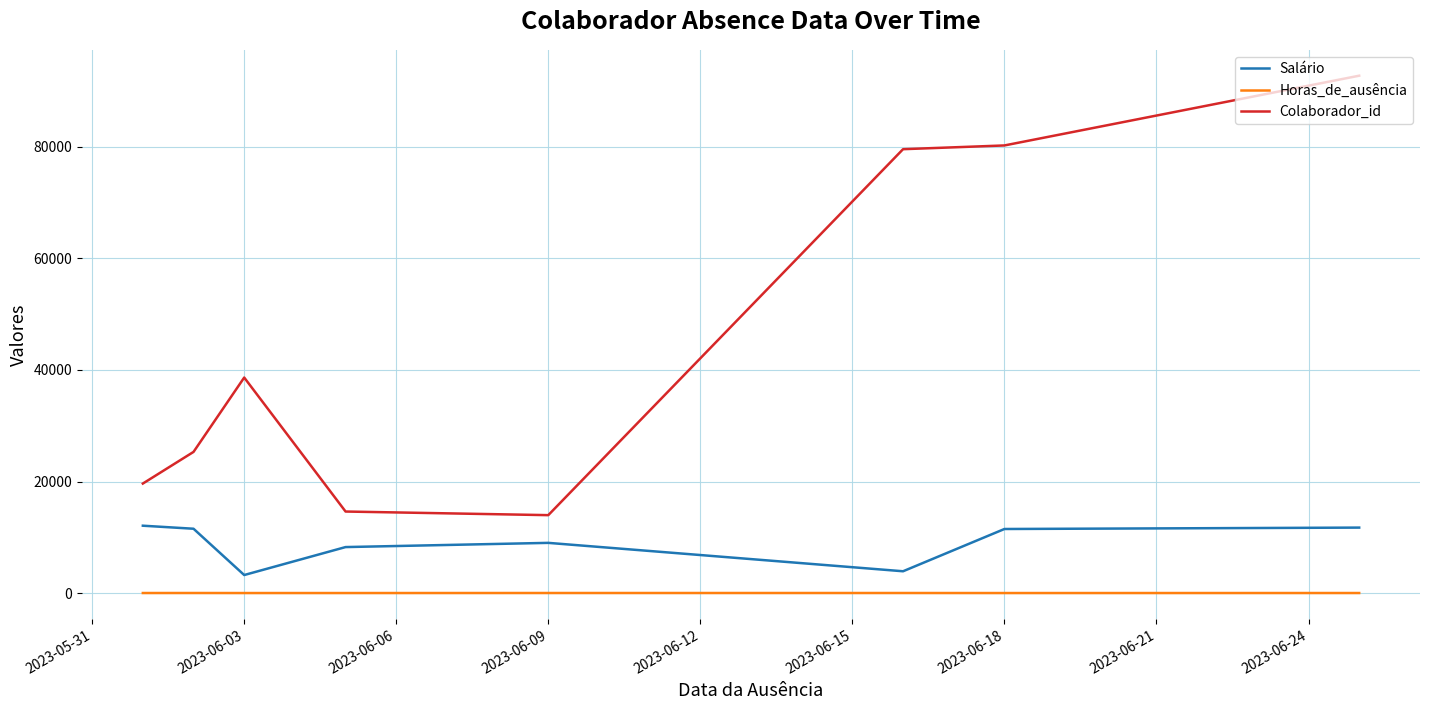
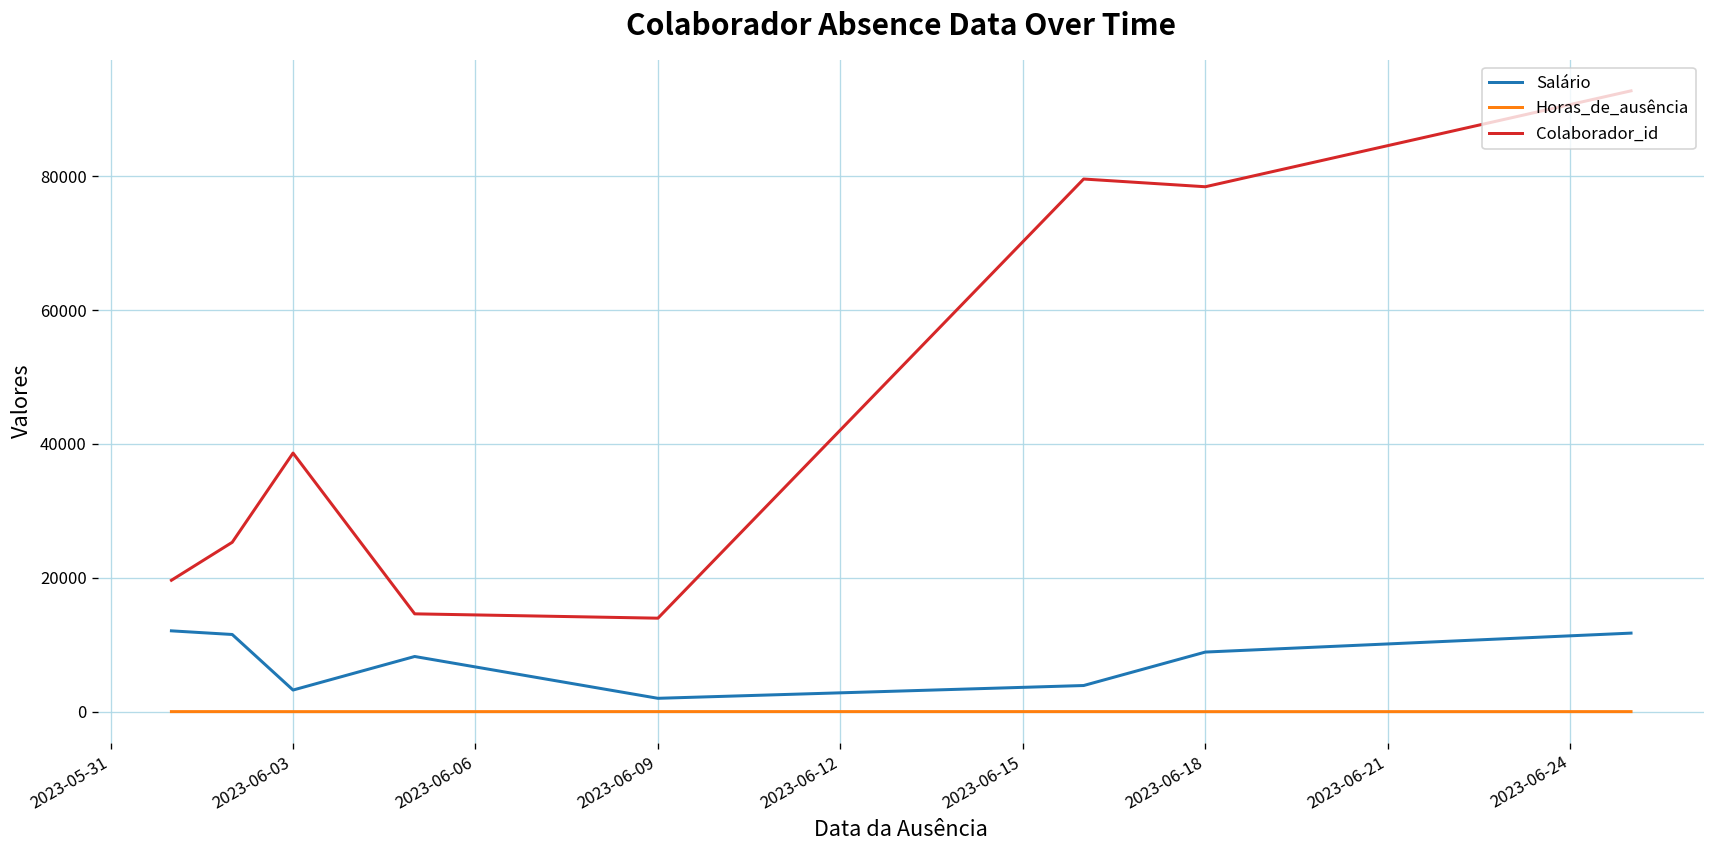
  {
    "Salário": {
      "2023-06-03": 3000,
-     "2023-06-09": 9000,
-     "2023-06-18": 11000
+     "2023-06-09": 2000,
+     "2023-06-18": 9000
    },
    "Horas_de_ausência": {
      "2023-06-03": 0,
      "2023-06-09": 0,
      "2023-06-18": 0
    },
    "Colaborador_id": {
      "2023-06-03": 39000,
      "2023-06-09": 14000,
-     "2023-06-18": 80000
+     "2023-06-18": 78000
    }
  }
